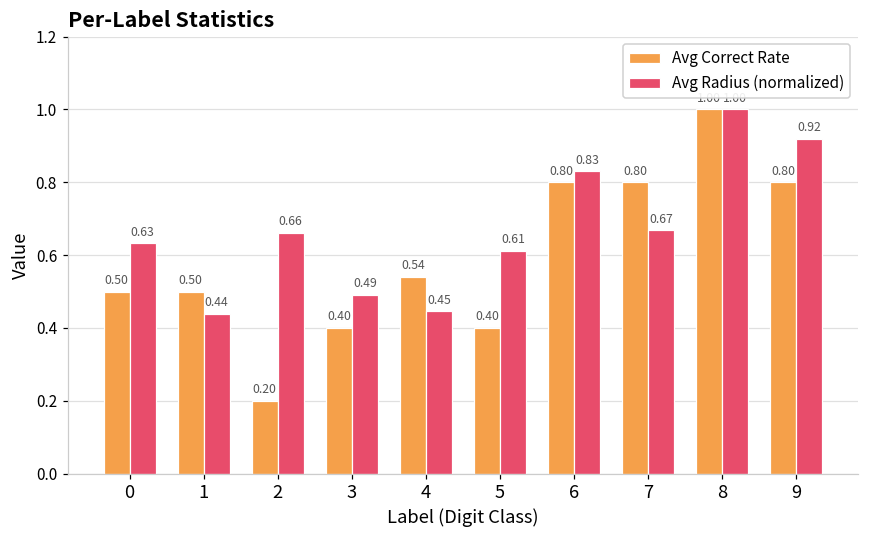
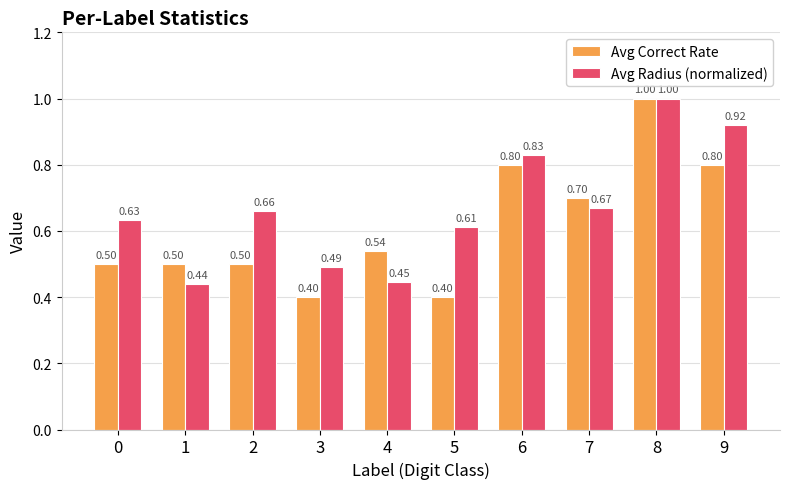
  {
    "Avg Correct Rate": {
      "0": 0.50,
      "1": 0.50,
-     "2": 0.20,
+     "2": 0.50,
      "3": 0.40,
      "4": 0.54,
      "5": 0.40,
      "6": 0.80,
-     "7": 0.80,
+     "7": 0.70,
      "9": 0.80
    },
    "Avg Radius (normalized)": {
      "0": 0.63,
      "1": 0.44,
      "2": 0.66,
      "3": 0.49,
      "4": 0.45,
      "5": 0.61,
      "6": 0.83,
      "7": 0.67,
      "9": 0.92
    }
  }
